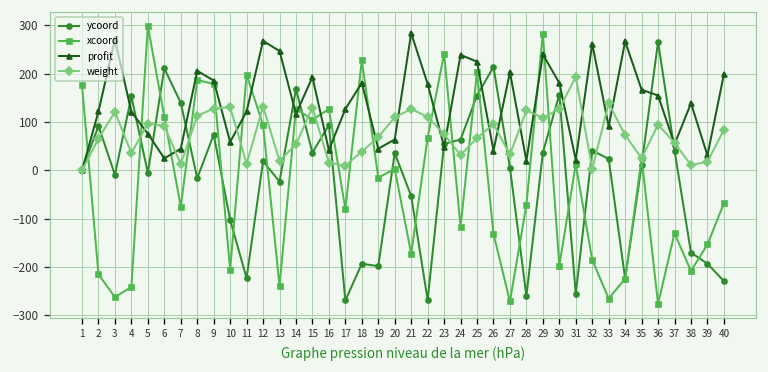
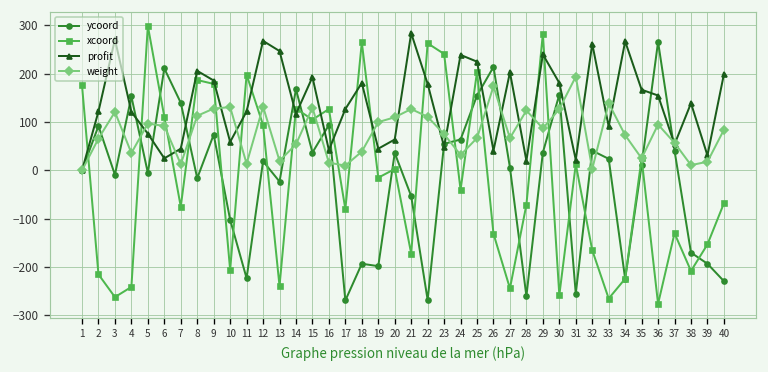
  {
    "xcoord": {
      "1": 180,
      "2": -220,
      "3": -260,
      "4": -240,
      "5": 300,
      "6": 110,
      "7": -80,
      "8": 190,
      "9": 180,
      "10": -210,
      "11": 200,
      "12": 90,
      "13": -240,
      "14": 130,
      "15": 110,
      "16": 130,
      "17": -80,
-     "18": 230,
+     "18": 270,
      "19": -20,
      "20": 0,
      "21": -170,
-     "22": 70,
+     "22": 260,
      "23": 240,
-     "24": -120,
+     "24": -40,
      "25": 200,
      "26": -130,
-     "27": -270,
+     "27": -240,
      "28": -70,
      "29": 280,
-     "30": -200,
+     "30": -260,
      "31": 10,
-     "32": -190,
+     "32": -170,
      "33": -270,
      "36": -280,
      "37": -130,
      "38": -210,
      "39": -150,
      "40": -70
    },
    "weight": {
      "2": 70,
      "3": 120,
      "4": 40,
      "5": 100,
      "6": 90,
      "7": 10,
      "8": 110,
      "9": 130,
      "10": 130,
      "11": 10,
      "12": 130,
      "13": 20,
      "14": 50,
      "15": 130,
      "16": 20,
      "17": 10,
      "18": 40,
-     "19": 70,
+     "19": 100,
      "20": 110,
      "21": 130,
      "22": 110,
      "23": 80,
      "24": 30,
      "25": 70,
-     "26": 100,
-     "27": 30,
+     "26": 170,
+     "27": 70,
      "28": 120,
-     "29": 110,
+     "29": 90,
      "30": 130,
      "31": 190,
      "32": 0,
      "33": 140,
      "34": 70,
      "36": 100,
      "38": 10,
      "39": 20,
      "40": 80
    }
  }
